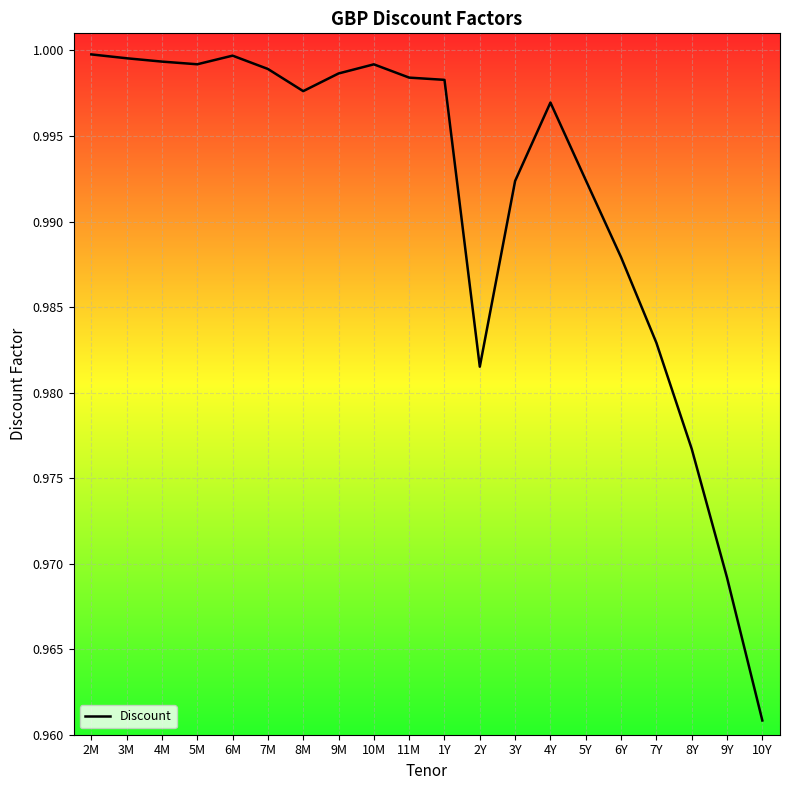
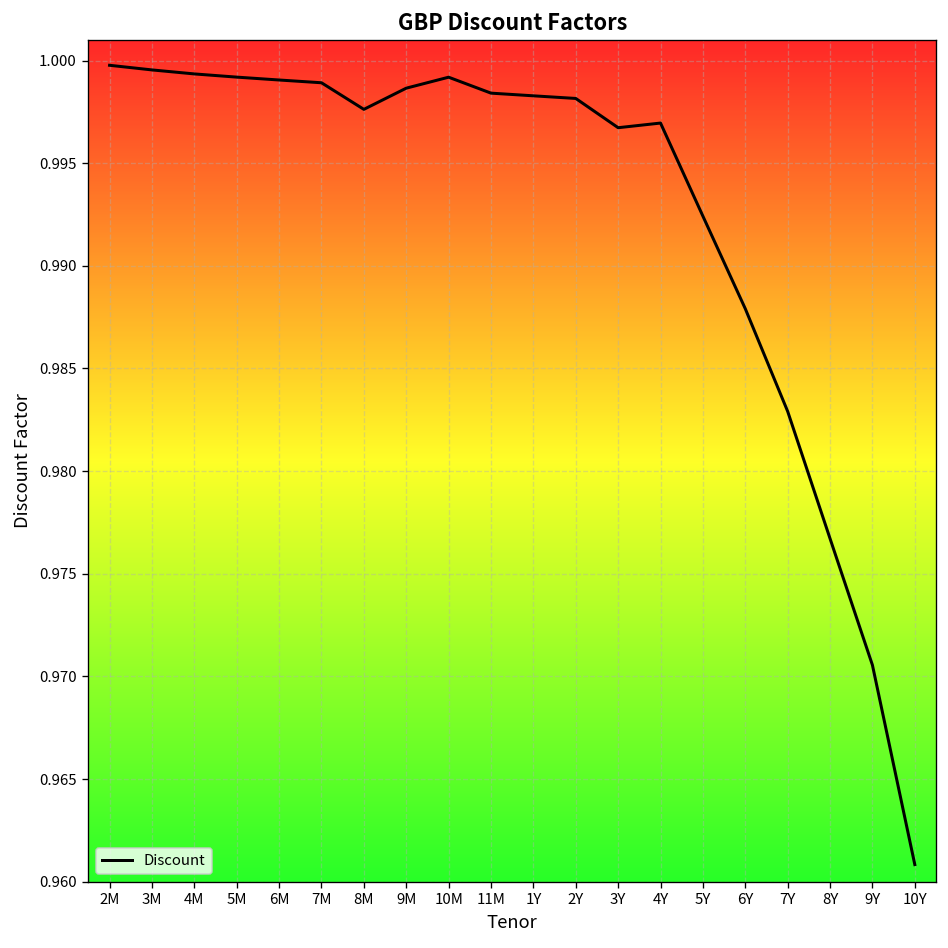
  {
    "2M": 0.9998,
    "3M": 0.9995,
    "4M": 0.9993,
    "5M": 0.9992,
-   "6M": 0.9997,
+   "6M": 0.9991,
    "7M": 0.9989,
    "8M": 0.9976,
    "9M": 0.9987,
    "10M": 0.9992,
    "11M": 0.9984,
    "1Y": 0.9983,
-   "2Y": 0.9815,
-   "3Y": 0.9924,
+   "2Y": 0.9982,
+   "3Y": 0.9967,
    "4Y": 0.9970,
    "5Y": 0.9924,
    "6Y": 0.9879,
    "7Y": 0.9829,
    "8Y": 0.9767,
-   "9Y": 0.9692,
+   "9Y": 0.9706,
    "10Y": 0.9608
  }
